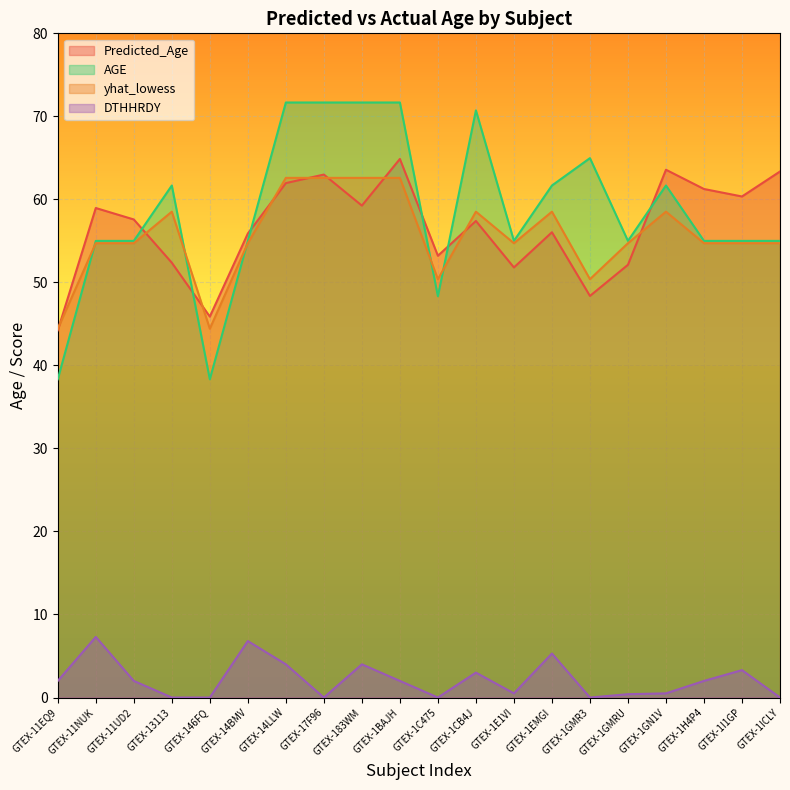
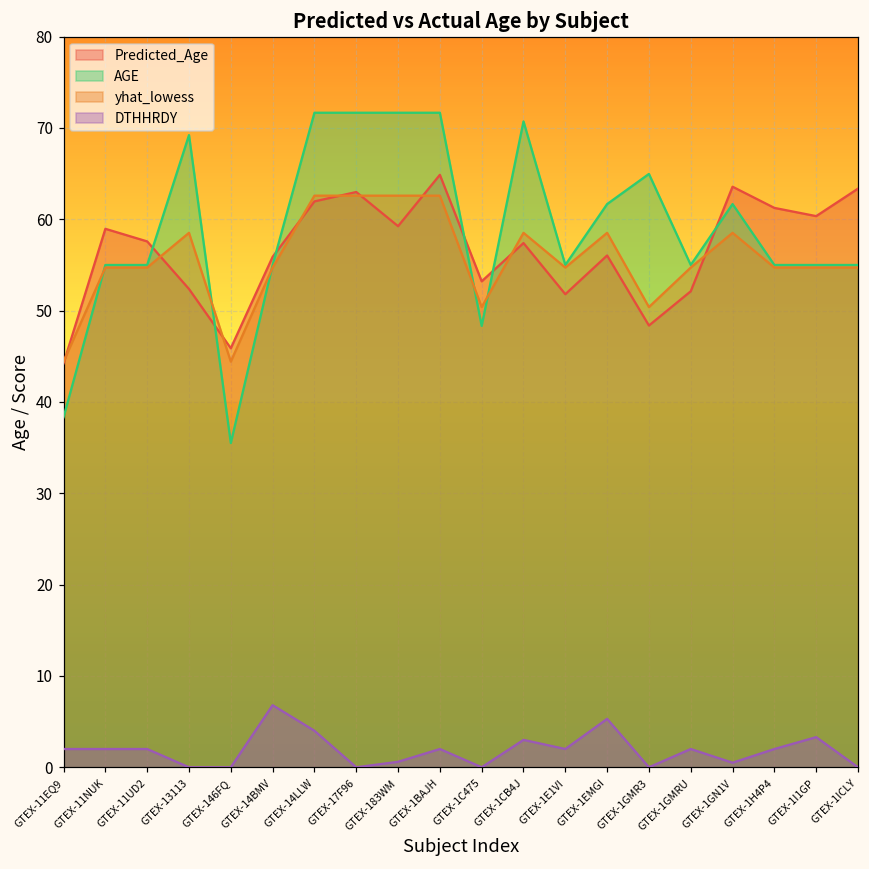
  {
    "AGE": {
      "GTEX-11EQ9": 38,
-     "GTEX-13113": 62,
-     "GTEX-146FQ": 38,
+     "GTEX-13113": 69,
+     "GTEX-146FQ": 36,
      "GTEX-14LLW": 72,
      "GTEX-17F96": 72,
      "GTEX-183WM": 72,
      "GTEX-1BAJH": 72,
      "GTEX-1C475": 48,
      "GTEX-1CB4J": 71,
      "GTEX-1EMGI": 62,
      "GTEX-1GMR3": 65,
      "GTEX-1GN1V": 62
    },
    "DTHHRDY": {
      "GTEX-11EQ9": 2,
-     "GTEX-11NUK": 7,
+     "GTEX-11NUK": 2,
      "GTEX-11UD2": 2,
      "GTEX-13113": 0,
      "GTEX-146FQ": 0,
      "GTEX-14BMV": 7,
      "GTEX-14LLW": 4,
      "GTEX-17F96": 0,
-     "GTEX-183WM": 4,
+     "GTEX-183WM": 1,
      "GTEX-1BAJH": 2,
      "GTEX-1C475": 0,
      "GTEX-1CB4J": 3,
-     "GTEX-1E1VI": 1,
+     "GTEX-1E1VI": 2,
      "GTEX-1EMGI": 5,
      "GTEX-1GMR3": 0,
-     "GTEX-1GMRU": 0,
+     "GTEX-1GMRU": 2,
      "GTEX-1GN1V": 1,
      "GTEX-1H4P4": 2,
      "GTEX-1I1GP": 3,
      "GTEX-1ICLY": 0
    }
  }
